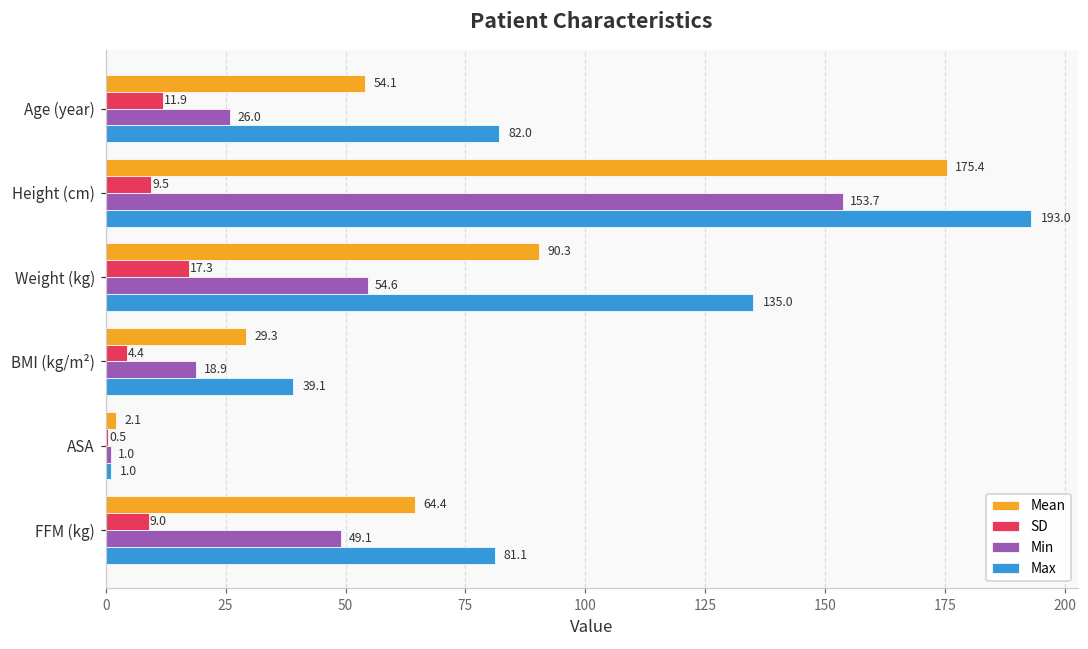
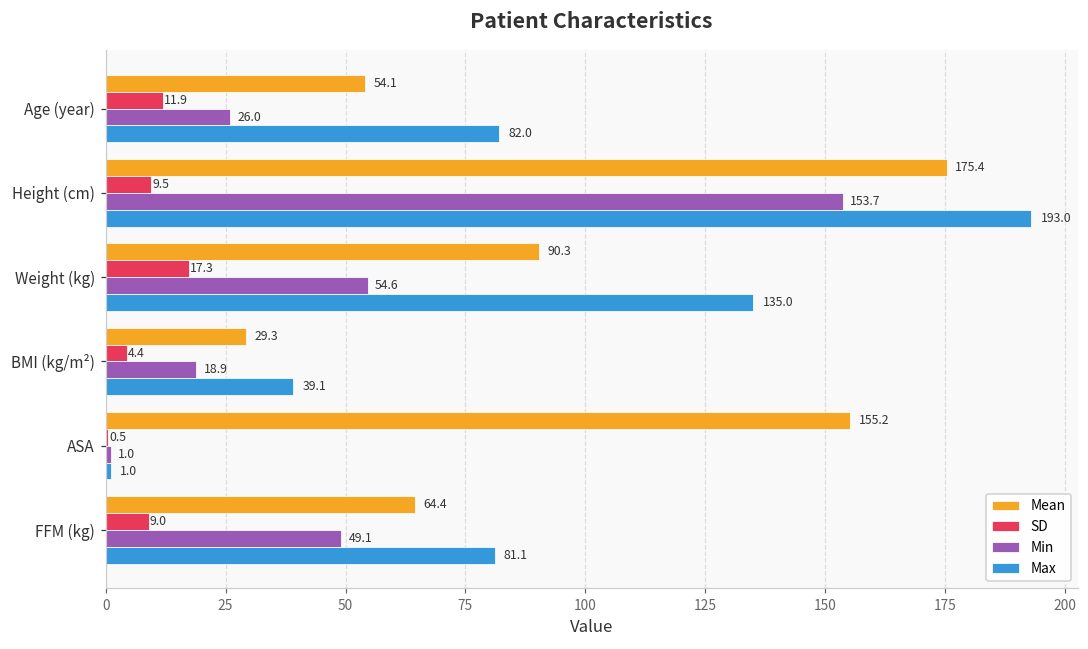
  {
    "Mean": {
      "Age (year)": 54.1,
      "Height (cm)": 175.4,
      "Weight (kg)": 90.3,
      "BMI (kg/m²)": 29.3,
-     "ASA": 2.1,
+     "ASA": 155.2,
      "FFM (kg)": 64.4
    },
    "SD": {
      "Age (year)": 11.9,
      "Height (cm)": 9.5,
      "Weight (kg)": 17.3,
      "BMI (kg/m²)": 4.4,
      "ASA": 0.5,
      "FFM (kg)": 9.0
    },
    "Min": {
      "Age (year)": 26.0,
      "Height (cm)": 153.7,
      "Weight (kg)": 54.6,
      "BMI (kg/m²)": 18.9,
      "ASA": 1.0,
      "FFM (kg)": 49.1
    },
    "Max": {
      "Age (year)": 82.0,
      "Height (cm)": 193.0,
      "Weight (kg)": 135.0,
      "BMI (kg/m²)": 39.1,
      "ASA": 1.0,
      "FFM (kg)": 81.1
    }
  }
